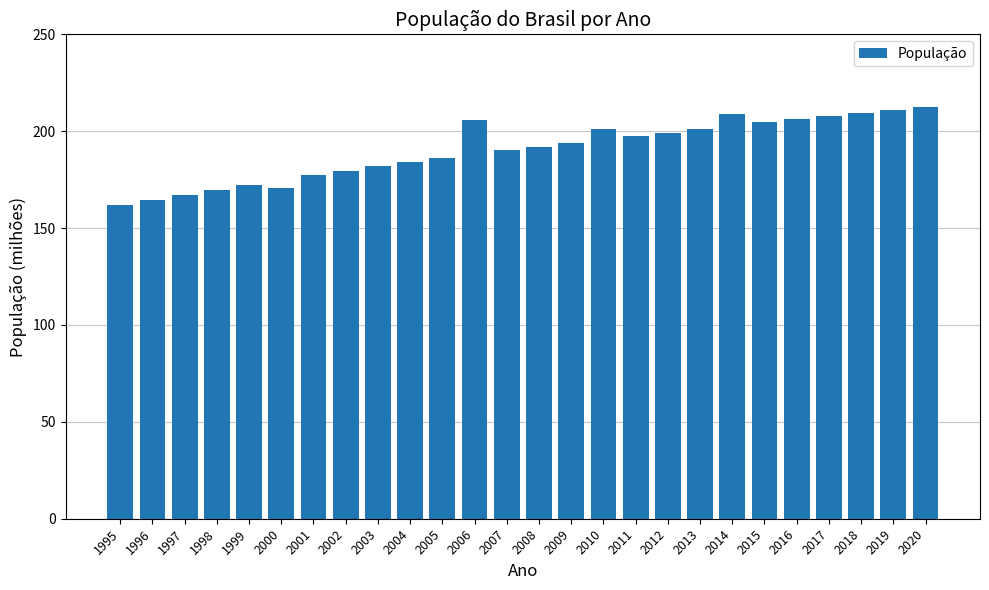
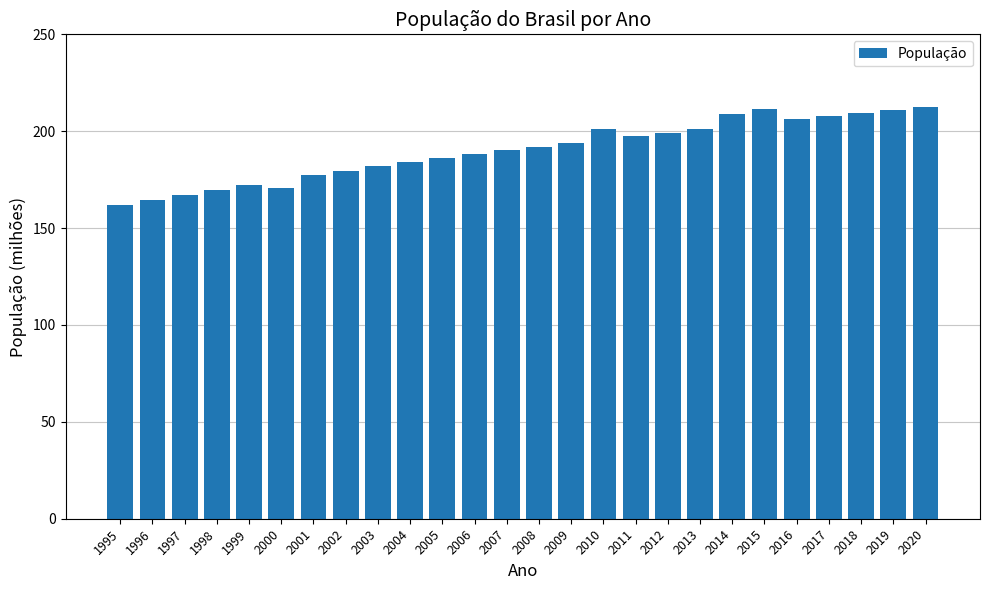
  {
    "1995": 162,
    "1996": 165,
    "1997": 167,
    "1998": 170,
    "1999": 172,
    "2000": 171,
    "2001": 177,
    "2002": 180,
    "2003": 182,
    "2004": 184,
    "2005": 186,
-   "2006": 206,
+   "2006": 188,
    "2007": 190,
    "2008": 192,
    "2009": 194,
    "2010": 201,
    "2011": 198,
    "2012": 199,
    "2013": 201,
    "2014": 209,
-   "2015": 205,
+   "2015": 212,
    "2016": 206,
    "2017": 208,
    "2018": 210,
    "2019": 211,
    "2020": 212
  }
